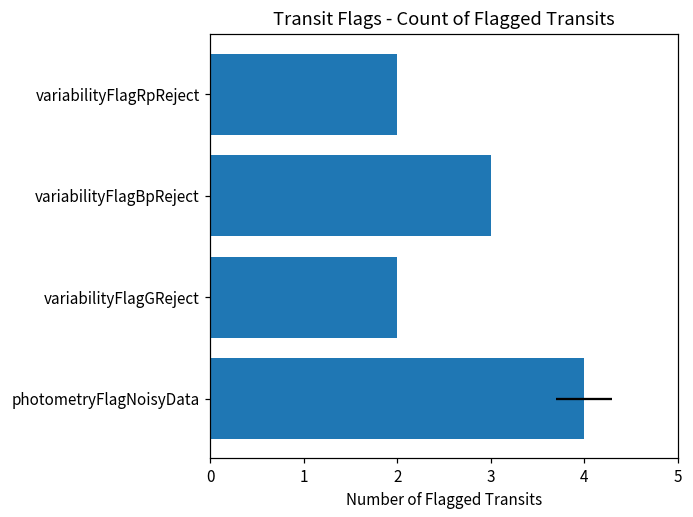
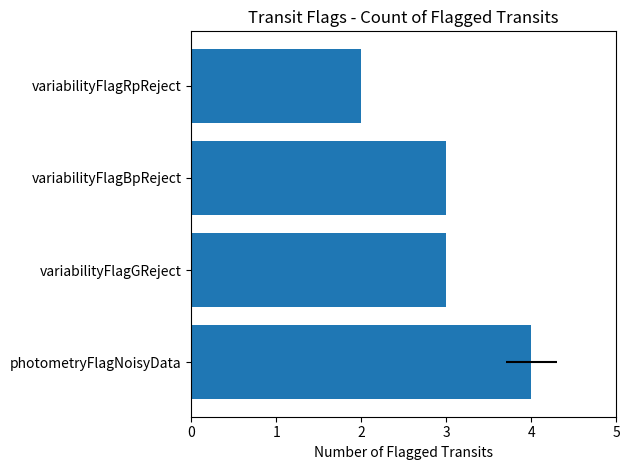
  {
    "variabilityFlagRpReject": 2,
    "variabilityFlagBpReject": 3,
-   "variabilityFlagGReject": 2,
+   "variabilityFlagGReject": 3,
    "photometryFlagNoisyData": 4
  }
